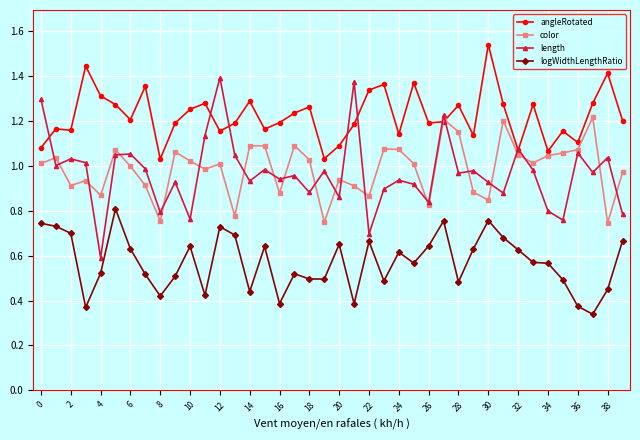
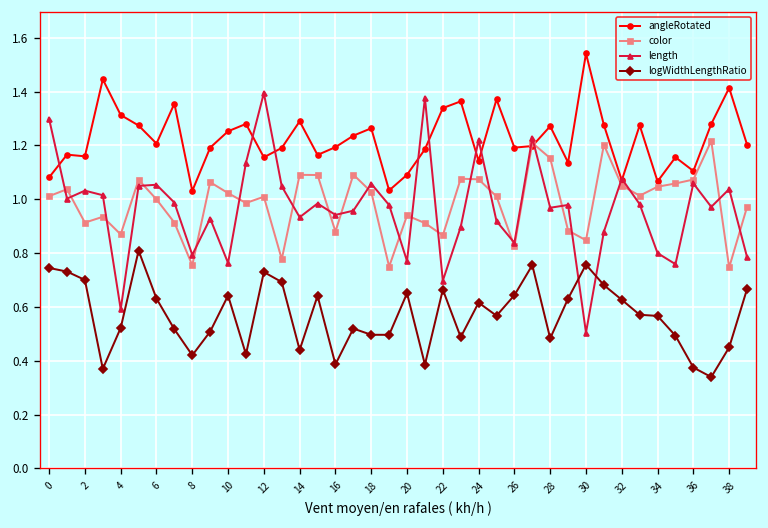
  {
    "angleRotated": {
      "0": 1.08,
      "2": 1.16,
      "4": 1.31,
      "6": 1.21,
      "8": 1.03,
      "10": 1.25,
      "12": 1.16,
      "14": 1.29,
      "16": 1.19,
      "18": 1.26,
      "20": 1.09,
      "22": 1.34,
      "24": 1.14,
      "26": 1.19,
      "28": 1.27,
      "30": 1.54,
      "34": 1.07,
      "36": 1.11,
      "38": 1.41
    },
    "color": {
      "0": 1.01,
      "2": 0.91,
      "4": 0.87,
      "6": 1.00,
      "8": 0.75,
      "10": 1.02,
      "12": 1.01,
      "14": 1.09,
      "16": 0.88,
      "18": 1.03,
      "20": 0.94,
      "22": 0.87,
      "24": 1.07,
      "26": 0.82,
      "28": 1.15,
      "30": 0.85,
      "32": 1.05,
      "34": 1.05,
      "36": 1.07,
      "38": 0.75
    },
    "length": {
      "0": 1.30,
      "2": 1.03,
      "4": 0.59,
      "6": 1.05,
      "8": 0.79,
      "10": 0.76,
      "12": 1.39,
      "14": 0.93,
      "16": 0.94,
-     "18": 0.88,
-     "20": 0.86,
+     "18": 1.06,
+     "20": 0.77,
      "22": 0.70,
-     "24": 0.94,
+     "24": 1.22,
      "26": 0.84,
      "28": 0.97,
-     "30": 0.93,
+     "30": 0.50,
      "34": 0.80,
      "36": 1.06,
      "38": 1.04
    },
    "logWidthLengthRatio": {
      "0": 0.74,
      "2": 0.70,
      "4": 0.52,
      "6": 0.63,
      "8": 0.42,
      "10": 0.64,
      "12": 0.73,
      "14": 0.44,
      "16": 0.39,
      "18": 0.50,
      "20": 0.65,
      "22": 0.66,
      "24": 0.62,
      "26": 0.64,
      "28": 0.48,
      "30": 0.76,
      "32": 0.63,
      "34": 0.57,
      "36": 0.37,
      "38": 0.45
    }
  }
